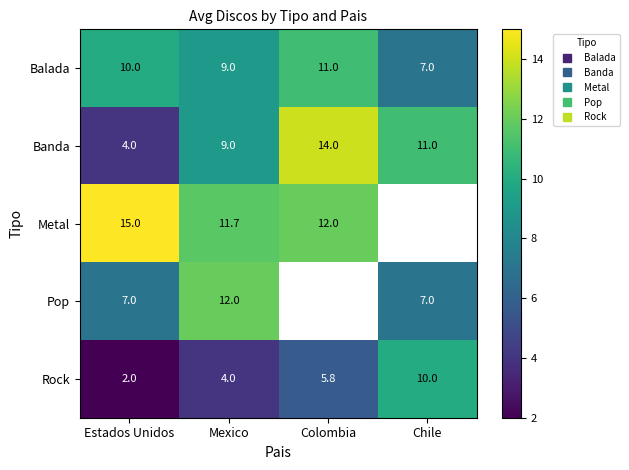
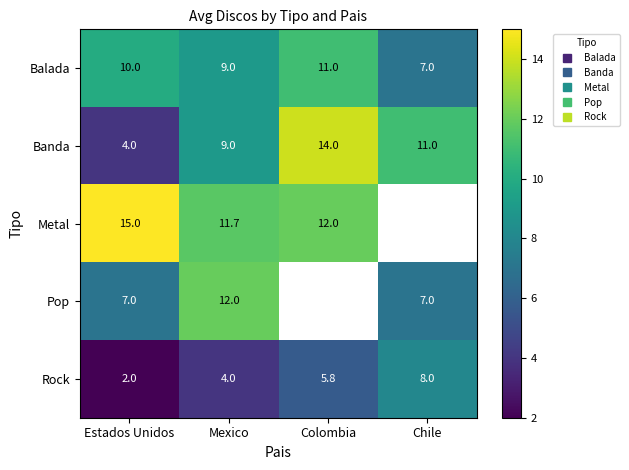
  {
    "Balada": {
      "Estados Unidos": 10.0,
      "Mexico": 9.0,
      "Colombia": 11.0,
      "Chile": 7.0
    },
    "Banda": {
      "Estados Unidos": 4.0,
      "Mexico": 9.0,
      "Colombia": 14.0,
      "Chile": 11.0
    },
    "Metal": {
      "Estados Unidos": 15.0,
      "Mexico": 11.7,
      "Colombia": 12.0
    },
    "Pop": {
      "Estados Unidos": 7.0,
      "Mexico": 12.0,
      "Chile": 7.0
    },
    "Rock": {
      "Estados Unidos": 2.0,
      "Mexico": 4.0,
      "Colombia": 5.8,
-     "Chile": 10.0
+     "Chile": 8.0
    }
  }
